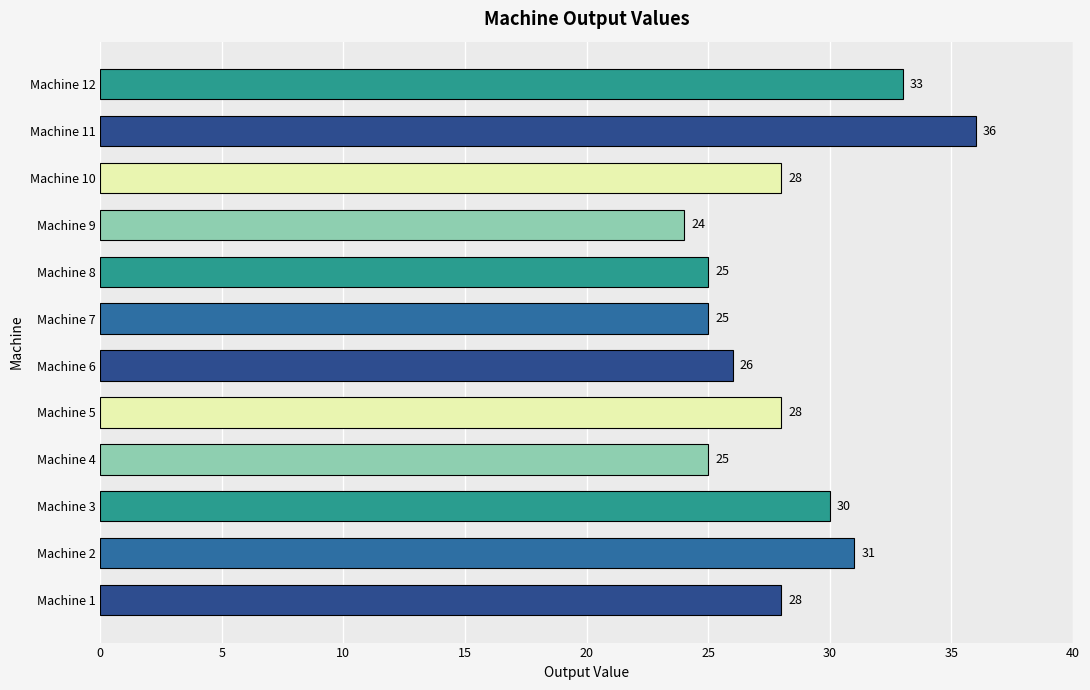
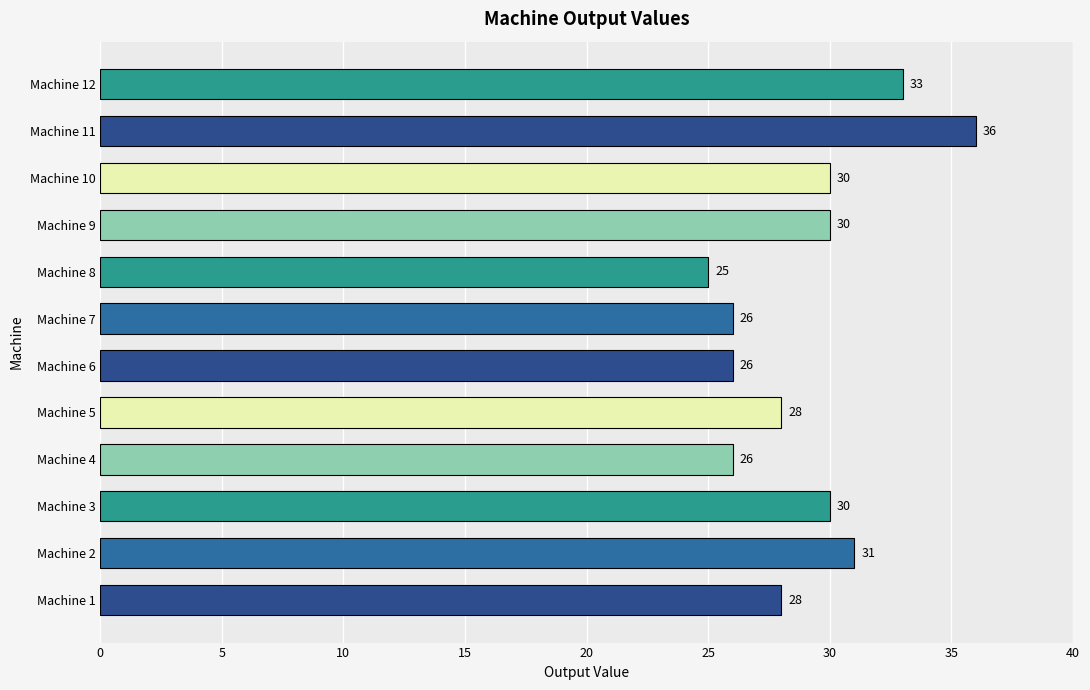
  {
    "Machine 12": 33,
    "Machine 11": 36,
-   "Machine 10": 28,
-   "Machine 9": 24,
+   "Machine 10": 30,
+   "Machine 9": 30,
    "Machine 8": 25,
-   "Machine 7": 25,
+   "Machine 7": 26,
    "Machine 6": 26,
    "Machine 5": 28,
-   "Machine 4": 25,
+   "Machine 4": 26,
    "Machine 3": 30,
    "Machine 2": 31,
    "Machine 1": 28
  }
